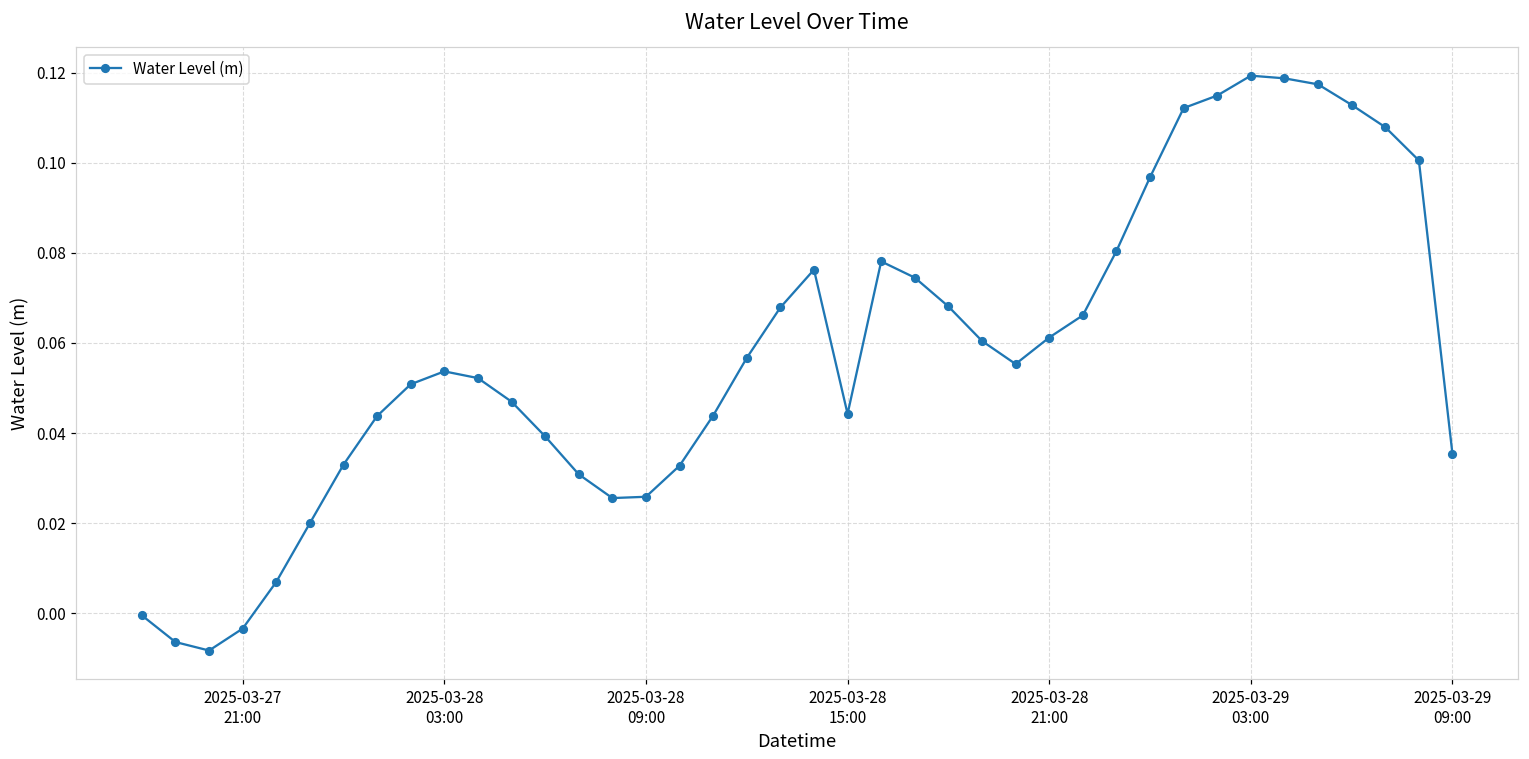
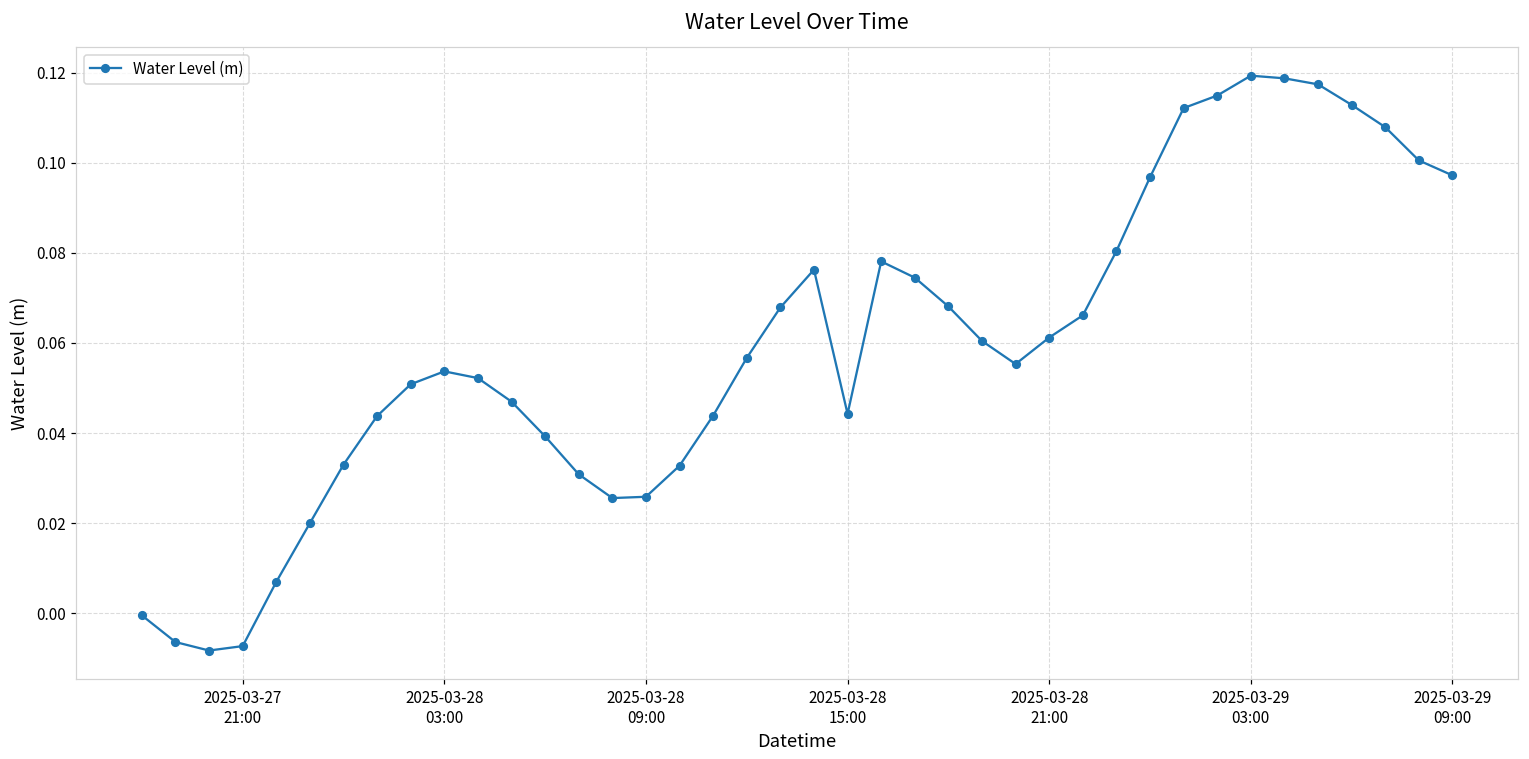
  {
-   "2025-03-27 21:00": -0.003,
+   "2025-03-27 21:00": -0.007,
    "2025-03-28 03:00": 0.054,
    "2025-03-28 09:00": 0.026,
    "2025-03-28 15:00": 0.044,
    "2025-03-28 21:00": 0.061,
    "2025-03-29 03:00": 0.119,
-   "2025-03-29 09:00": 0.035
+   "2025-03-29 09:00": 0.097
  }
